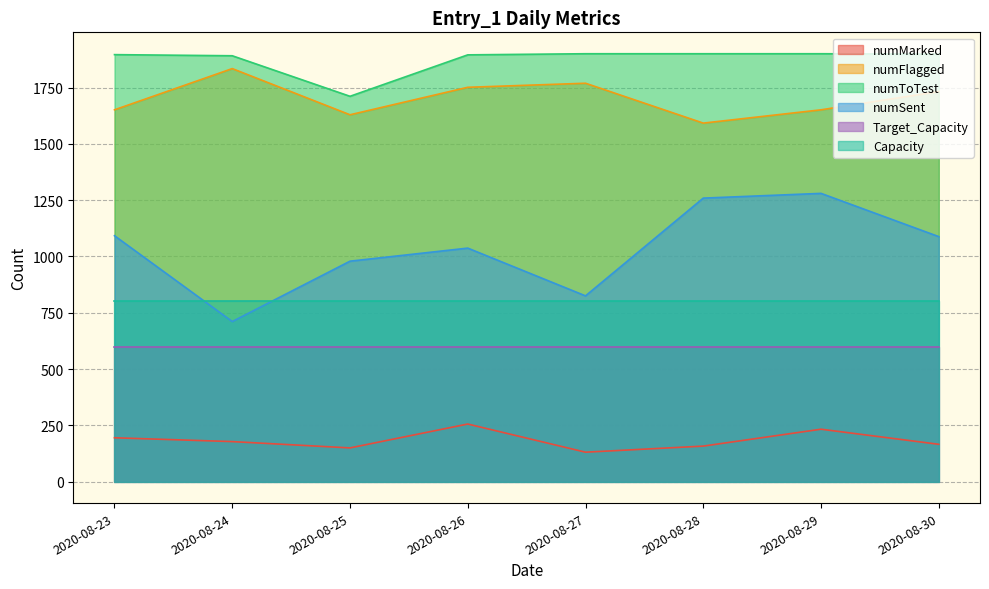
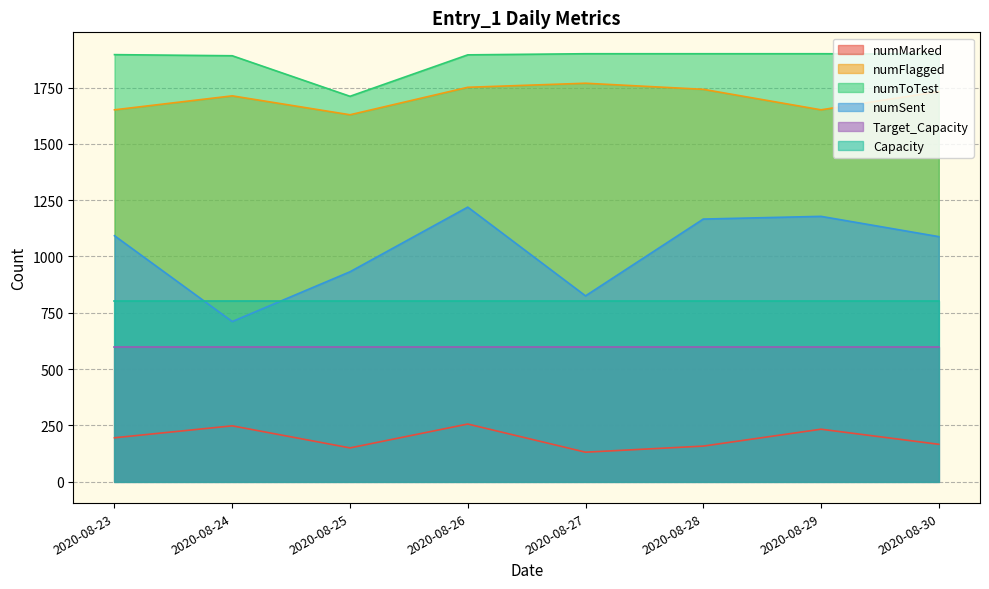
  {
    "numMarked": {
      "2020-08-23": 200,
-     "2020-08-24": 180,
+     "2020-08-24": 250,
      "2020-08-25": 150,
      "2020-08-26": 260,
      "2020-08-27": 130,
      "2020-08-28": 160,
      "2020-08-29": 230,
      "2020-08-30": 170
    },
    "numFlagged": {
      "2020-08-23": 1650,
-     "2020-08-24": 1830,
+     "2020-08-24": 1710,
      "2020-08-25": 1630,
      "2020-08-26": 1750,
      "2020-08-27": 1770,
-     "2020-08-28": 1590,
+     "2020-08-28": 1740,
      "2020-08-29": 1650
    },
    "numSent": {
      "2020-08-23": 1090,
      "2020-08-24": 710,
-     "2020-08-25": 980,
-     "2020-08-26": 1040,
+     "2020-08-25": 930,
+     "2020-08-26": 1220,
      "2020-08-27": 830,
-     "2020-08-28": 1260,
-     "2020-08-29": 1280,
+     "2020-08-28": 1170,
+     "2020-08-29": 1180,
      "2020-08-30": 1090
    },
    "Target_Capacity": {
      "2020-08-23": 600,
      "2020-08-24": 600,
      "2020-08-25": 600,
      "2020-08-26": 600,
      "2020-08-27": 600,
      "2020-08-28": 600,
      "2020-08-29": 600,
      "2020-08-30": 600
    }
  }
